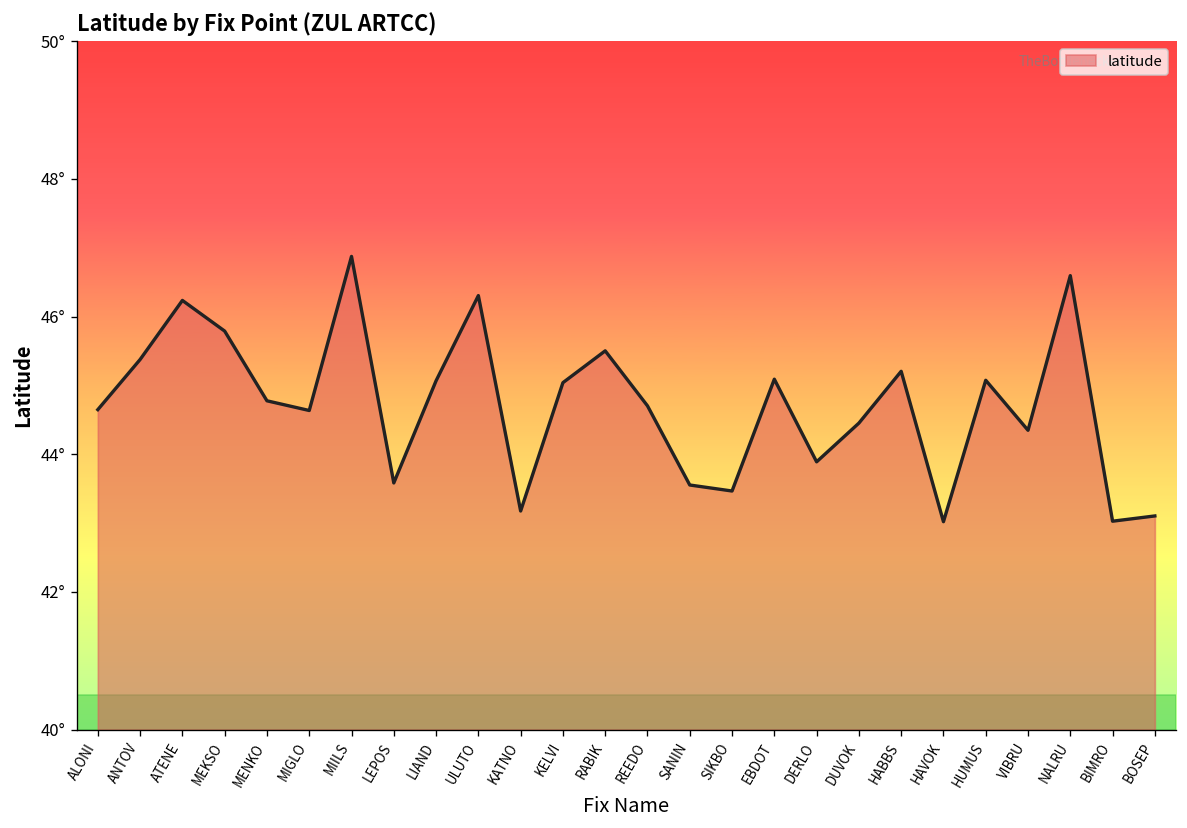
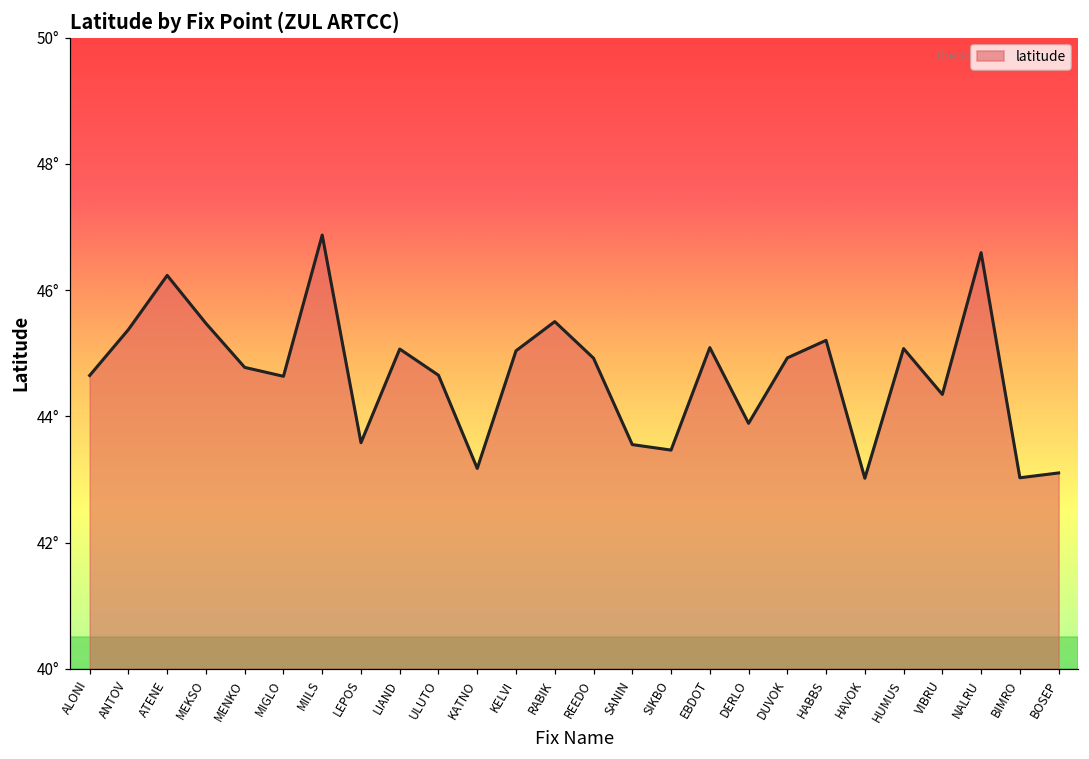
  {
    "ALONI": "44.6°",
    "ANTOV": "45.4°",
    "ATENE": "46.2°",
-   "MEKSO": "45.8°",
+   "MEKSO": "45.5°",
    "MENKO": "44.8°",
    "MIGLO": "44.6°",
    "MIILS": "46.9°",
    "LEPOS": "43.6°",
    "LIAND": "45.1°",
-   "ULUTO": "46.3°",
+   "ULUTO": "44.7°",
    "KATNO": "43.2°",
    "KELVI": "45.0°",
    "RABIK": "45.5°",
-   "REEDO": "44.7°",
+   "REEDO": "44.9°",
    "SANIN": "43.6°",
    "SIKBO": "43.5°",
    "EBDOT": "45.1°",
    "DERLO": "43.9°",
-   "DUVOK": "44.5°",
+   "DUVOK": "44.9°",
    "HABBS": "45.2°",
    "HAVOK": "43.0°",
    "HUMUS": "45.1°",
    "VIBRU": "44.3°",
    "NALRU": "46.6°",
    "BIMRO": "43.0°",
    "BOSEP": "43.1°"
  }
